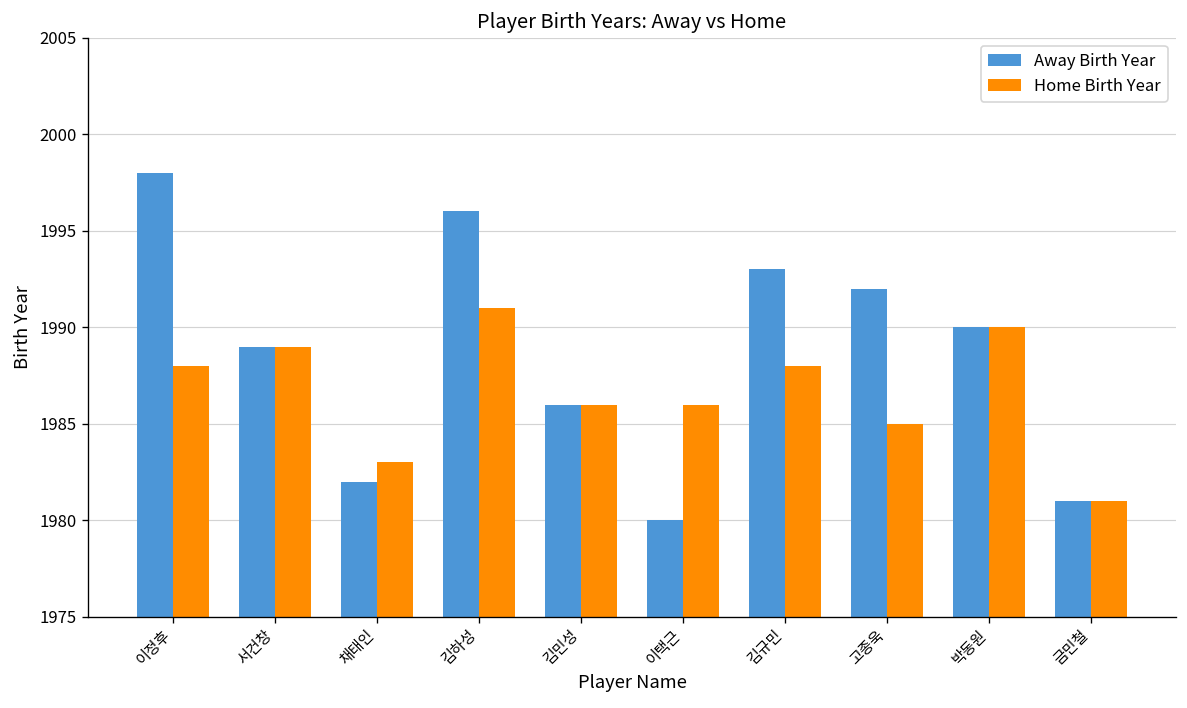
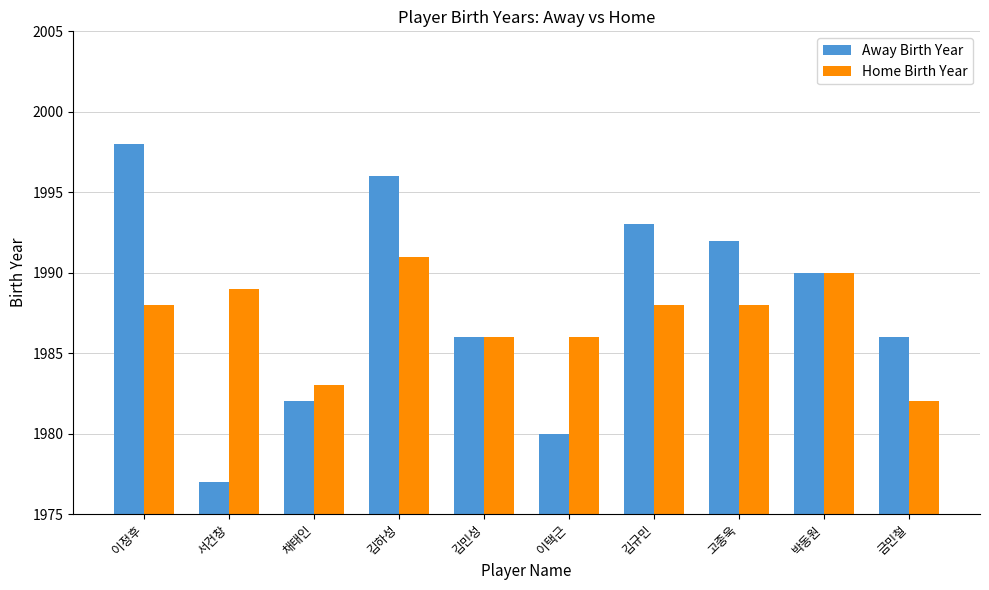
  {
    "Away Birth Year": {
      "이정후": 1998,
-     "서건창": 1989,
+     "서건창": 1977,
      "채태인": 1982,
      "김하성": 1996,
      "김민성": 1986,
      "이택근": 1980,
      "김규민": 1993,
      "고종욱": 1992,
      "박동원": 1990,
-     "금민철": 1981
+     "금민철": 1986
    },
    "Home Birth Year": {
      "이정후": 1988,
      "서건창": 1989,
      "채태인": 1983,
      "김하성": 1991,
      "김민성": 1986,
      "이택근": 1986,
      "김규민": 1988,
-     "고종욱": 1985,
+     "고종욱": 1988,
      "박동원": 1990,
-     "금민철": 1981
+     "금민철": 1982
    }
  }
